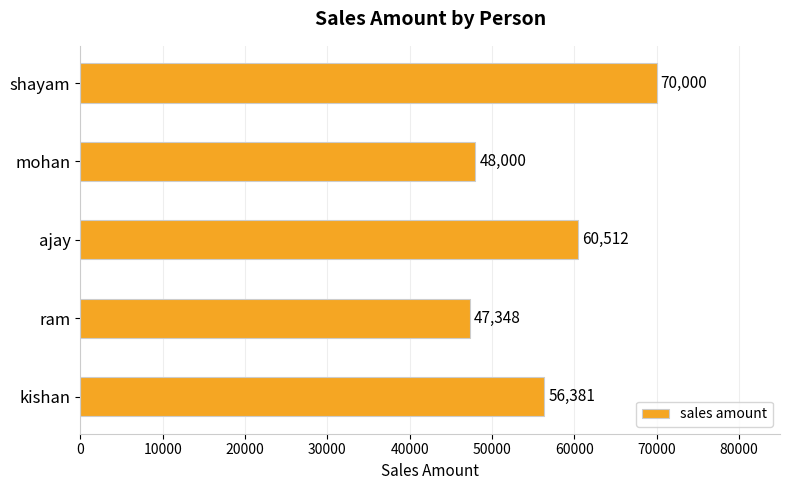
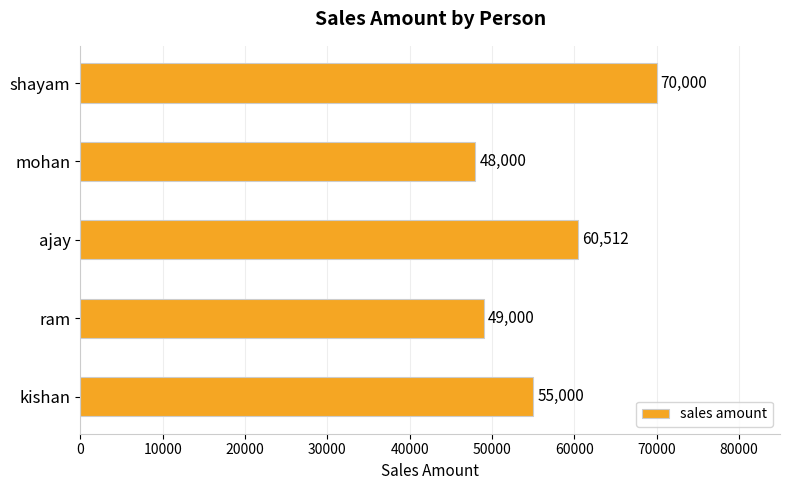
  {
    "shayam": "70,000",
    "mohan": "48,000",
    "ajay": "60,512",
-   "ram": "47,348",
-   "kishan": "56,381"
+   "ram": "49,000",
+   "kishan": "55,000"
  }
